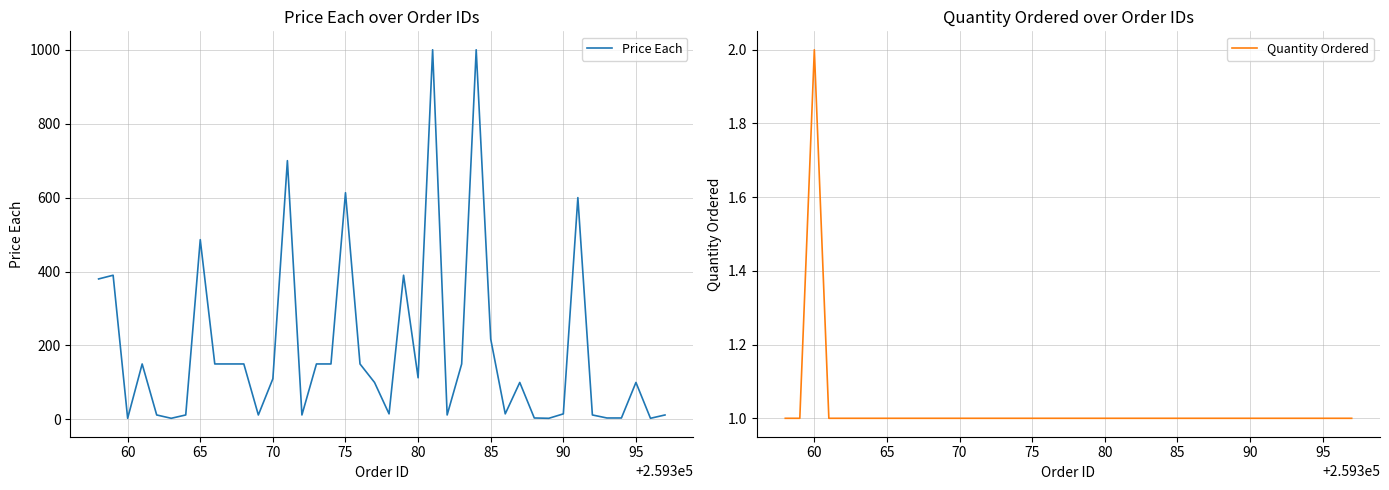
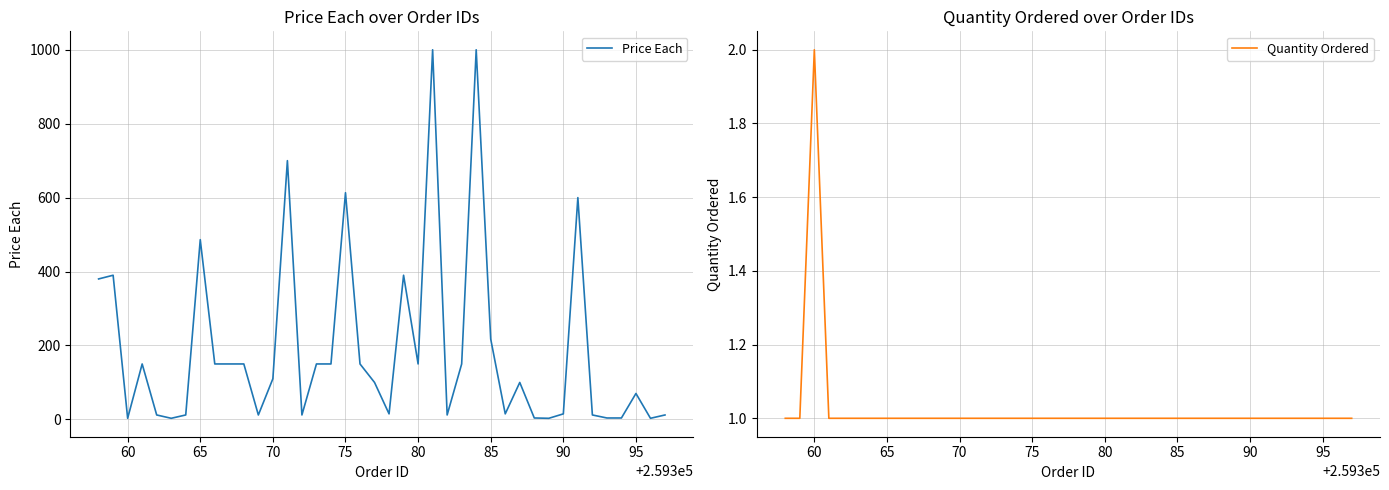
  {
    "Price Each over Order IDs": {
      "60": 0,
      "65": 490,
      "70": 110,
      "75": 610,
-     "80": 110,
+     "80": 150,
      "85": 220,
      "90": 10,
-     "95": 100
+     "95": 70
    },
    "Quantity Ordered over Order IDs": {
      "60": 2.00,
      "65": 1.00,
      "70": 1.00,
      "75": 1.00,
      "80": 1.00,
      "85": 1.00,
      "90": 1.00,
      "95": 1.00
    }
  }
